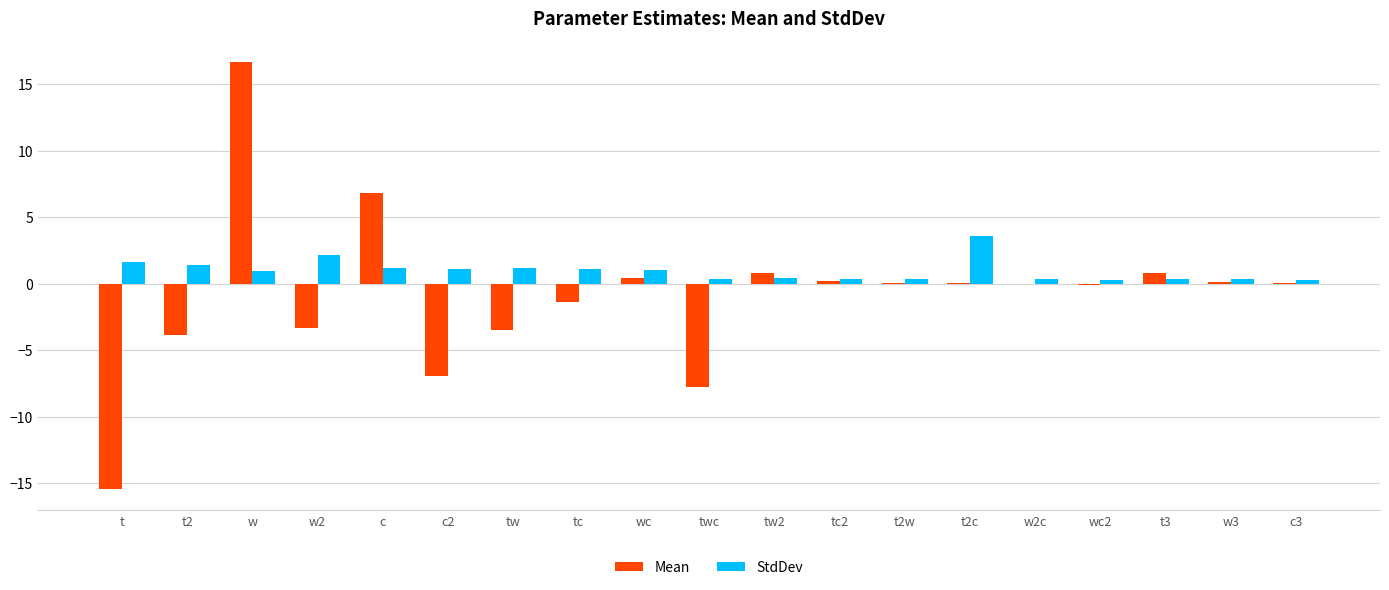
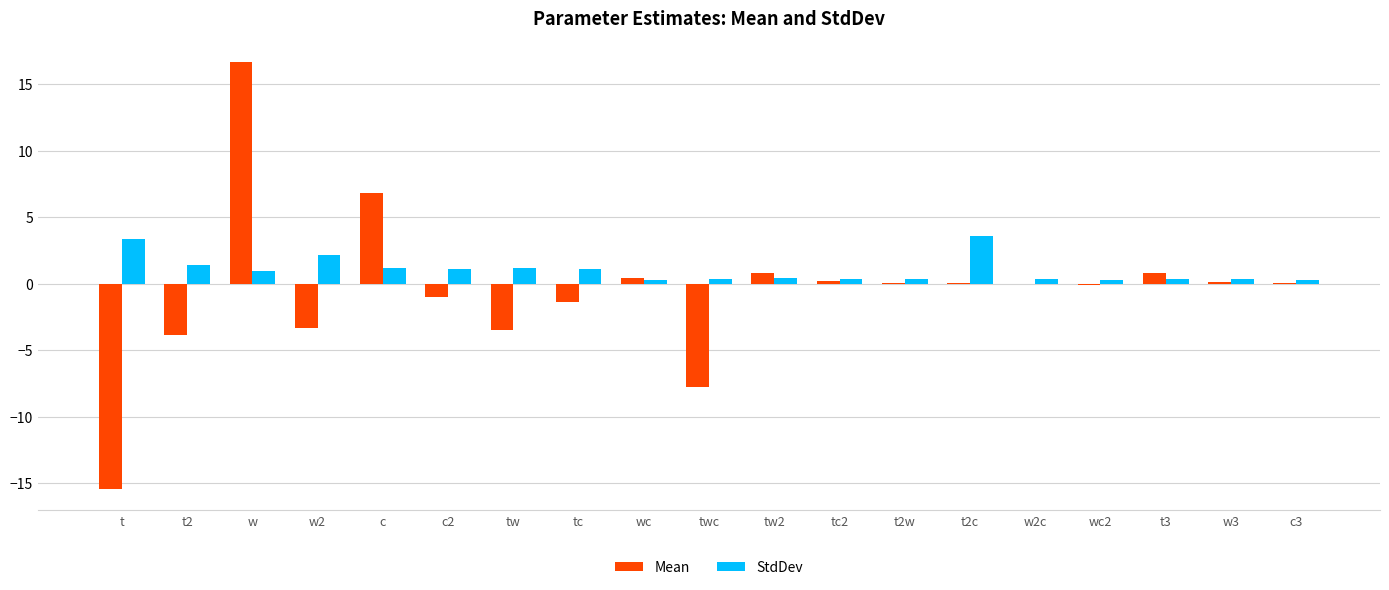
  {
    "Mean": {
      "t": -15.4,
      "t2": -3.8,
      "w": 16.6,
      "w2": -3.3,
      "c": 6.8,
-     "c2": -7.0,
+     "c2": -1.0,
      "tw": -3.5,
      "tc": -1.4,
      "wc": 0.4,
      "twc": -7.7,
      "tw2": 0.8,
      "tc2": 0.2,
      "t3": 0.8
    },
    "StdDev": {
-     "t": 1.6,
+     "t": 3.3,
      "t2": 1.4,
      "w": 1.0,
      "w2": 2.2,
      "c": 1.2,
      "c2": 1.1,
      "tw": 1.2,
      "tc": 1.1,
-     "wc": 1.0,
+     "wc": 0.3,
      "twc": 0.4,
      "tw2": 0.4,
      "tc2": 0.4,
      "t2w": 0.4,
      "t2c": 3.6,
      "w2c": 0.3,
      "wc2": 0.3,
      "t3": 0.4,
      "w3": 0.4,
      "c3": 0.3
    }
  }
